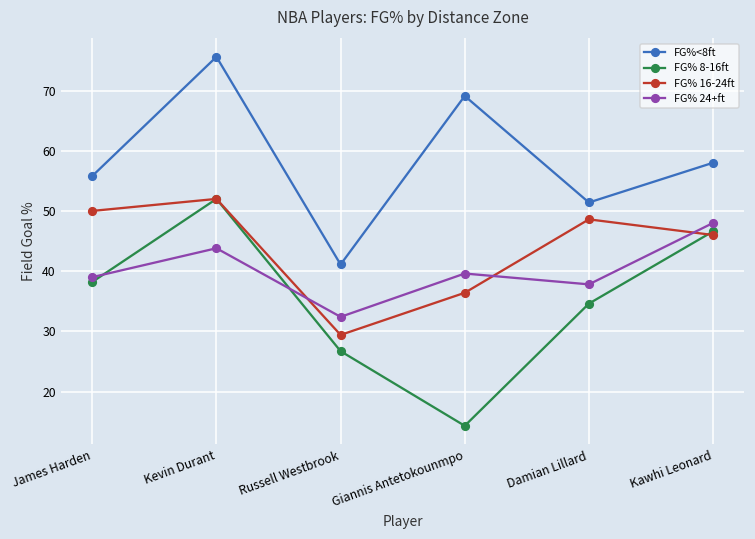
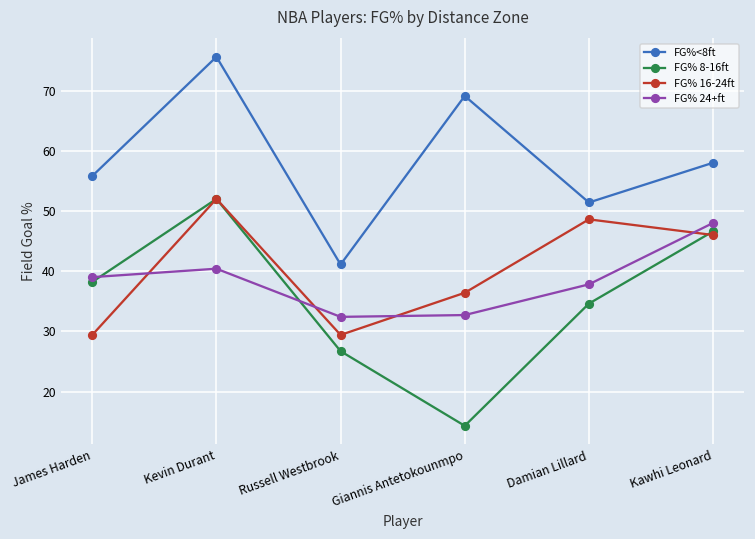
  {
    "FG%<8ft": {
      "James Harden": 56,
      "Kevin Durant": 76,
      "Russell Westbrook": 41,
      "Giannis Antetokounmpo": 69,
      "Damian Lillard": 51,
      "Kawhi Leonard": 58
    },
    "FG% 8-16ft": {
      "James Harden": 38,
      "Russell Westbrook": 27,
      "Giannis Antetokounmpo": 14,
      "Damian Lillard": 35,
      "Kawhi Leonard": 47
    },
    "FG% 16-24ft": {
-     "James Harden": 50,
+     "James Harden": 29,
      "Russell Westbrook": 29,
      "Giannis Antetokounmpo": 36,
      "Damian Lillard": 49,
      "Kawhi Leonard": 46
    },
    "FG% 24+ft": {
      "James Harden": 39,
-     "Kevin Durant": 44,
+     "Kevin Durant": 40,
      "Russell Westbrook": 32,
-     "Giannis Antetokounmpo": 40,
+     "Giannis Antetokounmpo": 33,
      "Damian Lillard": 38,
      "Kawhi Leonard": 48
    }
  }
